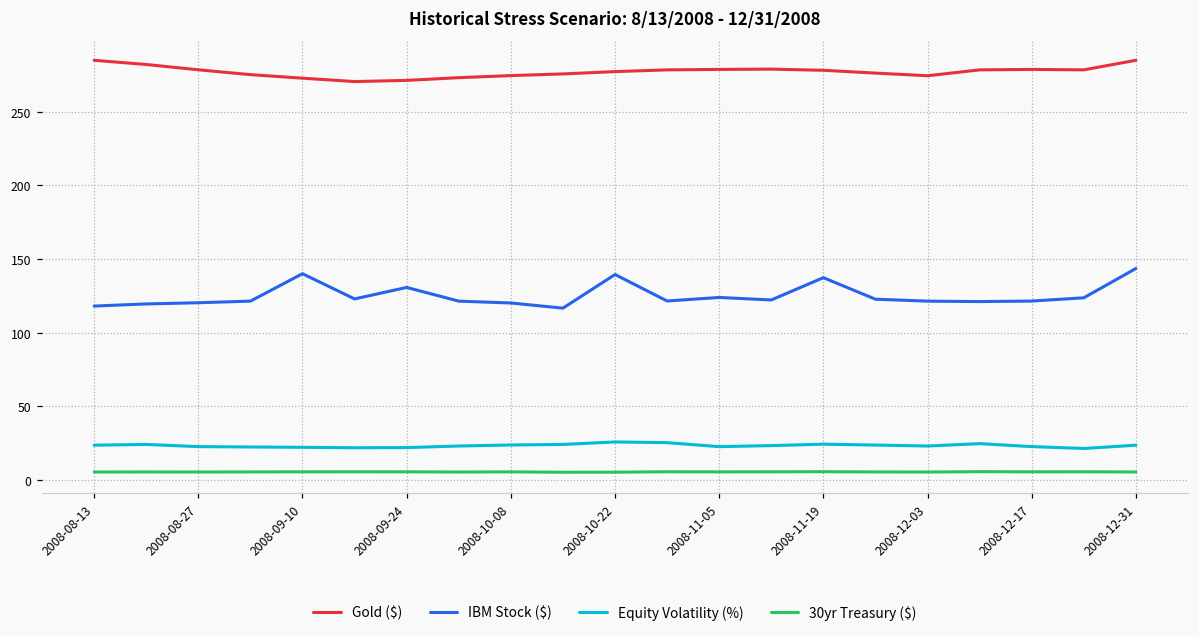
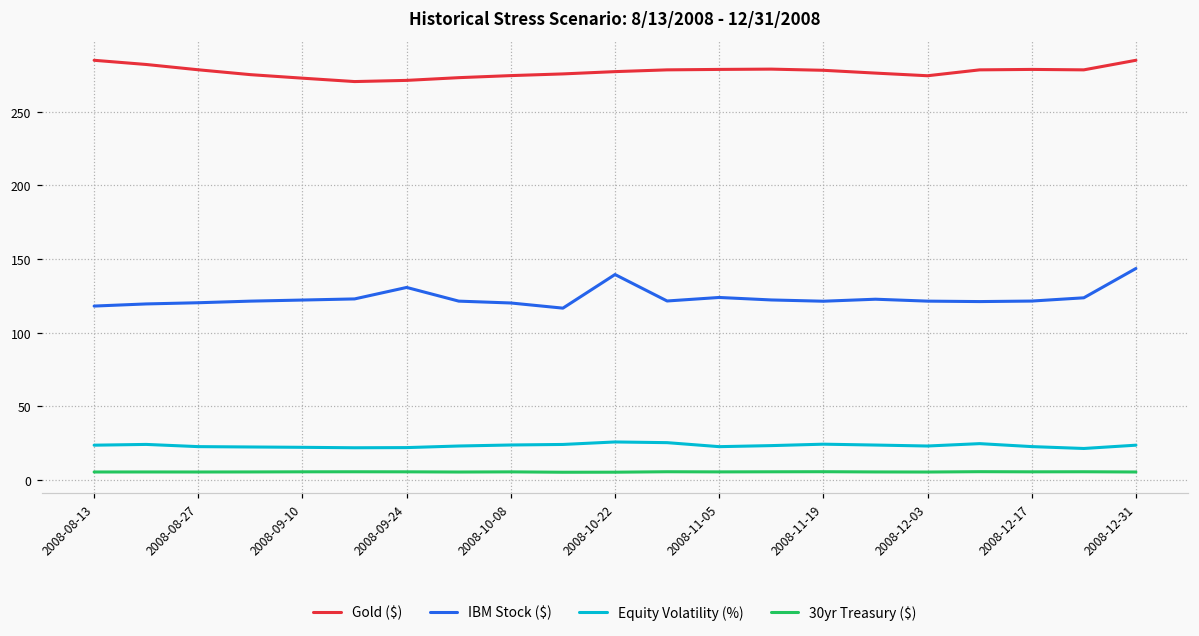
  {
    "Gold ($)": {
      "2008-08-13": 285,
      "2008-08-27": 279,
      "2008-09-10": 273,
      "2008-09-24": 271,
      "2008-10-08": 275,
      "2008-10-22": 277,
      "2008-11-05": 279,
      "2008-11-19": 278,
      "2008-12-03": 274,
      "2008-12-17": 279,
      "2008-12-31": 285
    },
    "IBM Stock ($)": {
      "2008-08-13": 118,
      "2008-08-27": 120,
-     "2008-09-10": 140,
+     "2008-09-10": 122,
      "2008-09-24": 131,
      "2008-10-08": 120,
      "2008-10-22": 139,
      "2008-11-05": 124,
-     "2008-11-19": 137,
+     "2008-11-19": 121,
      "2008-12-03": 121,
      "2008-12-17": 121,
      "2008-12-31": 144
    },
    "Equity Volatility (%)": {
      "2008-08-13": 24,
      "2008-08-27": 23,
      "2008-09-10": 22,
      "2008-09-24": 22,
      "2008-10-08": 24,
      "2008-10-22": 26,
      "2008-11-05": 23,
      "2008-11-19": 24,
      "2008-12-03": 23,
      "2008-12-17": 23,
      "2008-12-31": 24
    },
    "30yr Treasury ($)": {
      "2008-08-13": 5,
      "2008-08-27": 5,
      "2008-09-10": 5,
      "2008-09-24": 5,
      "2008-10-08": 5,
      "2008-10-22": 5,
      "2008-11-05": 5,
      "2008-11-19": 6,
      "2008-12-03": 5,
      "2008-12-17": 5,
      "2008-12-31": 5
    }
  }
